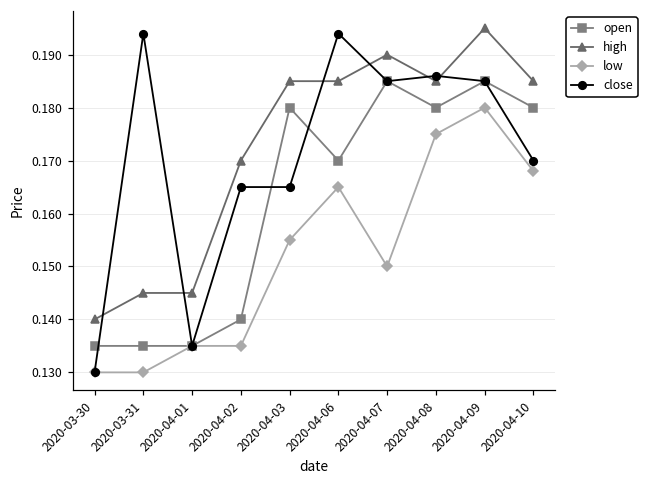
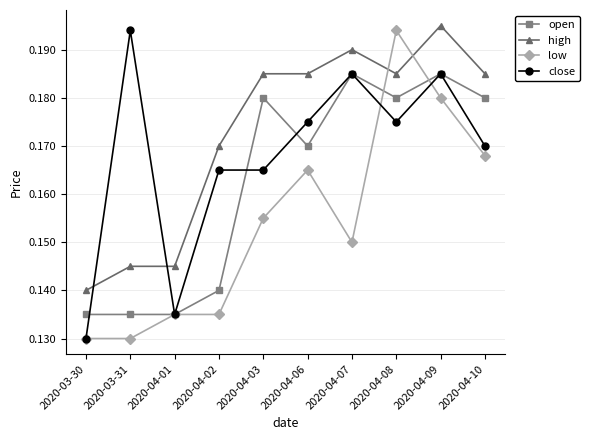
  {
    "low": {
      "2020-03-31": 0.130,
      "2020-04-02": 0.135,
      "2020-04-03": 0.155,
      "2020-04-06": 0.165,
      "2020-04-07": 0.150,
-     "2020-04-08": 0.175,
+     "2020-04-08": 0.194,
      "2020-04-09": 0.180,
      "2020-04-10": 0.168
    },
    "close": {
      "2020-03-31": 0.194,
      "2020-04-02": 0.165,
      "2020-04-03": 0.165,
-     "2020-04-06": 0.194,
-     "2020-04-08": 0.186,
+     "2020-04-06": 0.175,
+     "2020-04-08": 0.175,
      "2020-04-10": 0.170
    }
  }
